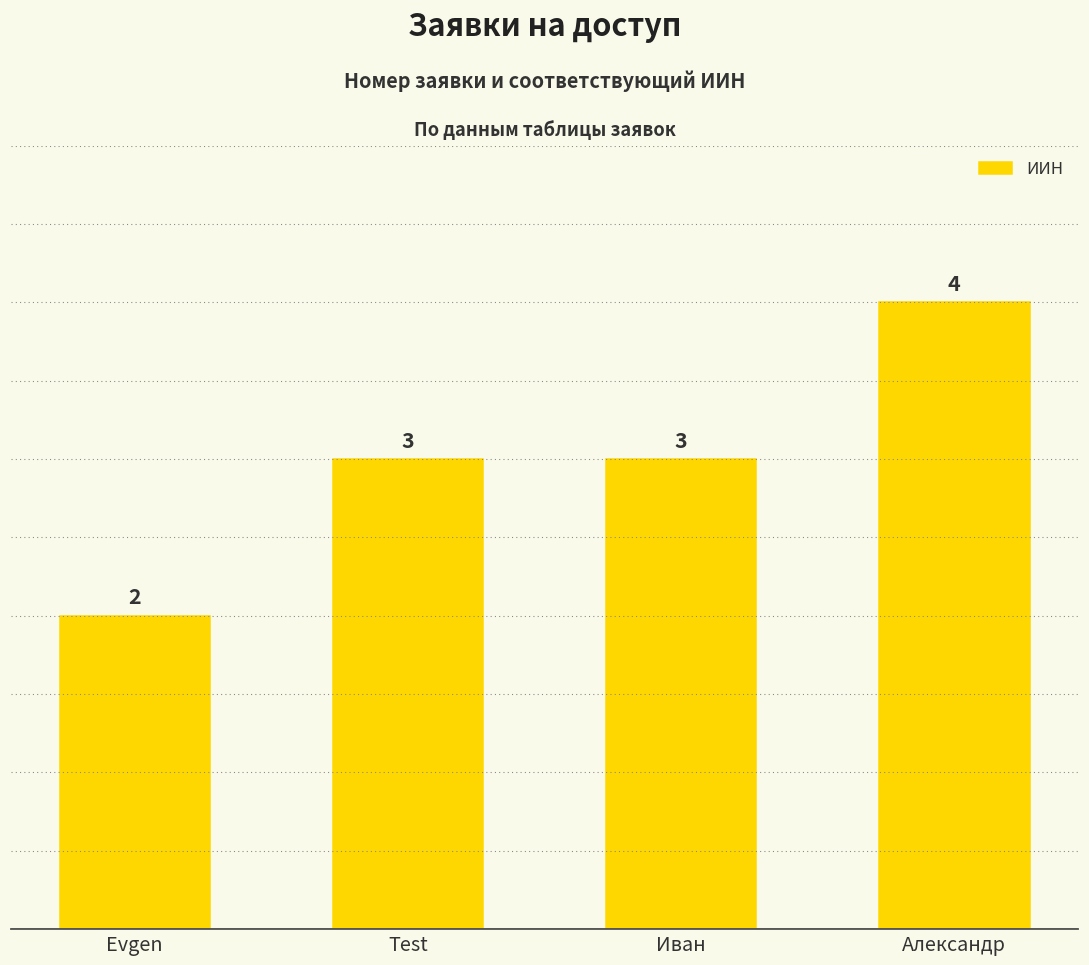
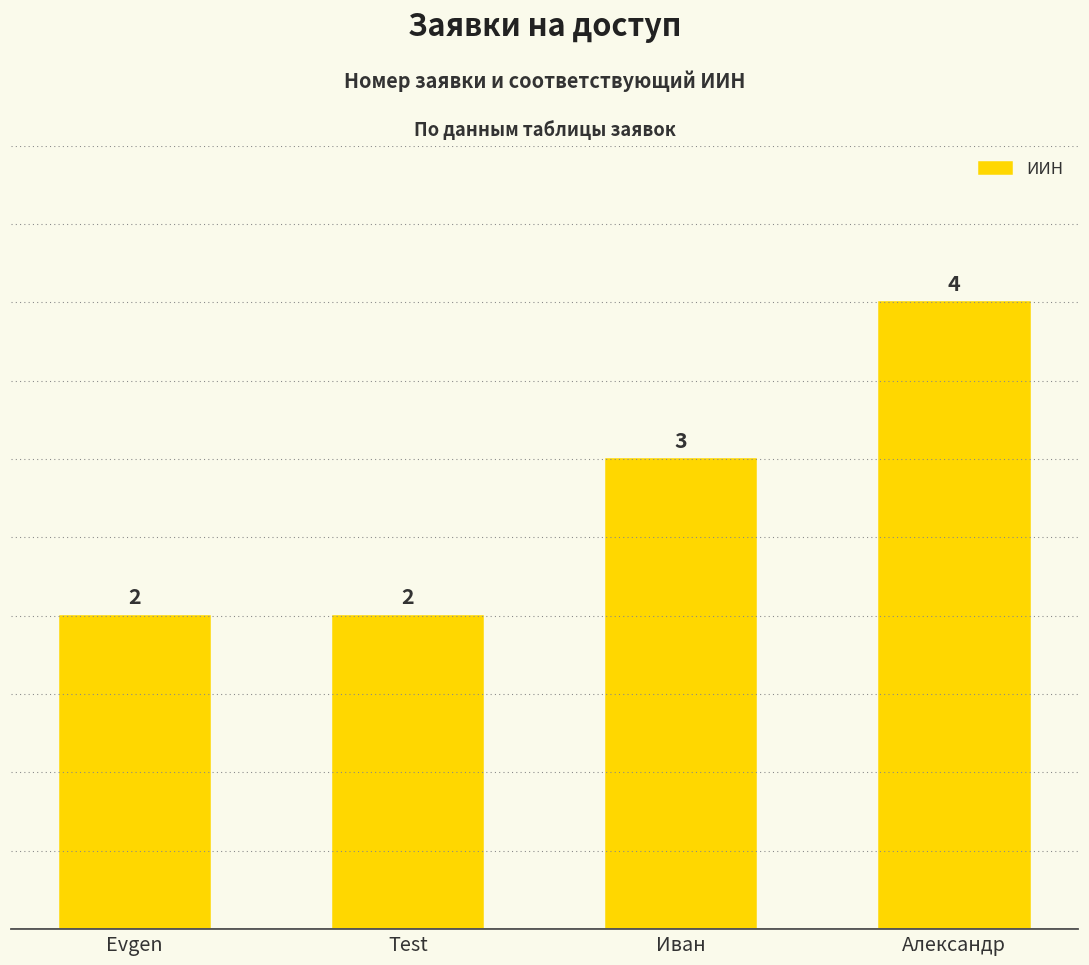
  {
    "Evgen": 2,
-   "Test": 3,
+   "Test": 2,
    "Иван": 3,
    "Александр": 4
  }
